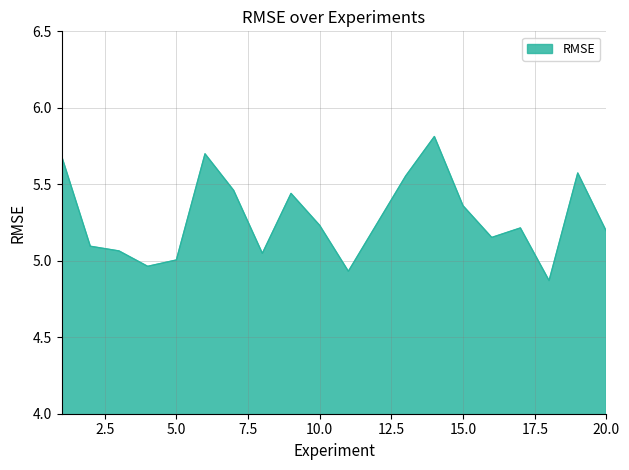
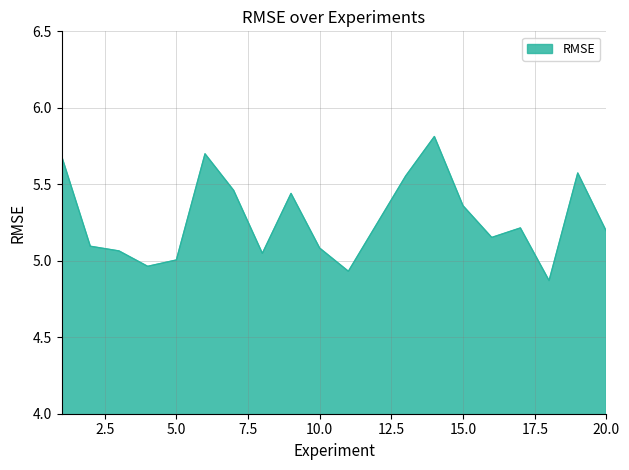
  {
    "5.0": 5.01,
-   "10.0": 5.23,
+   "10.0": 5.08,
    "15.0": 5.36,
    "20.0": 5.19
  }
